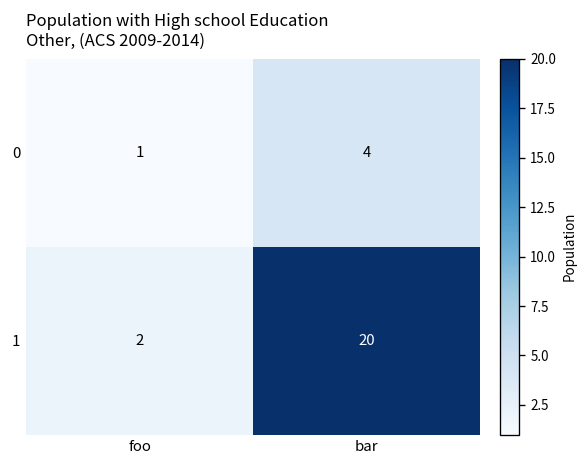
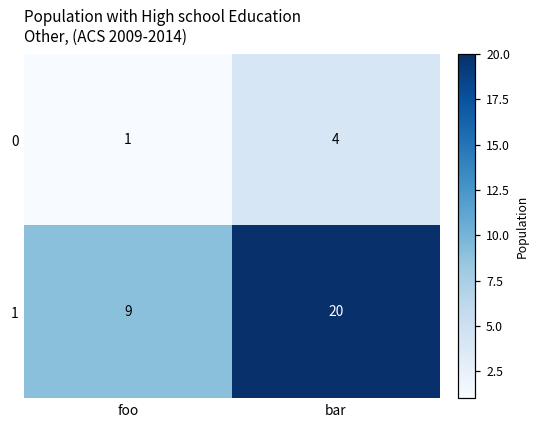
  {
    "0": {
      "foo": 1,
      "bar": 4
    },
    "1": {
-     "foo": 2,
+     "foo": 9,
      "bar": 20
    }
  }
